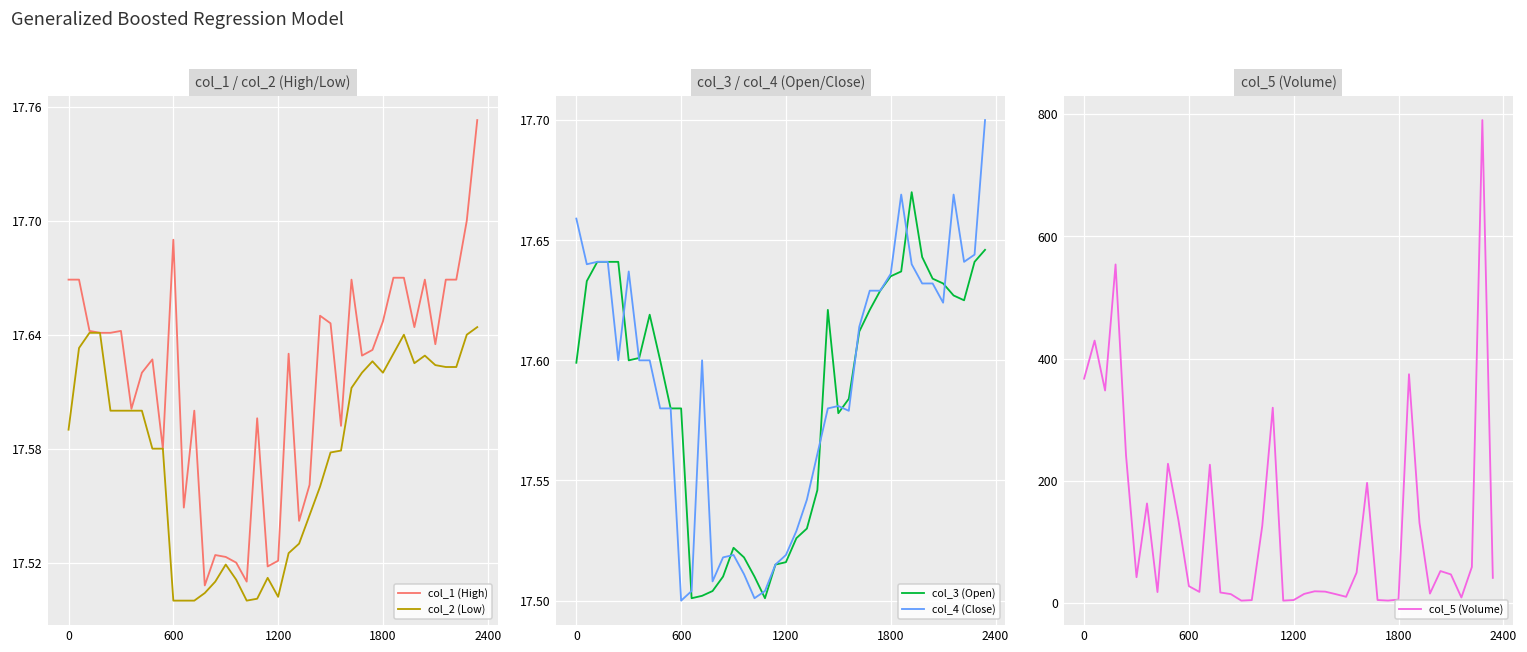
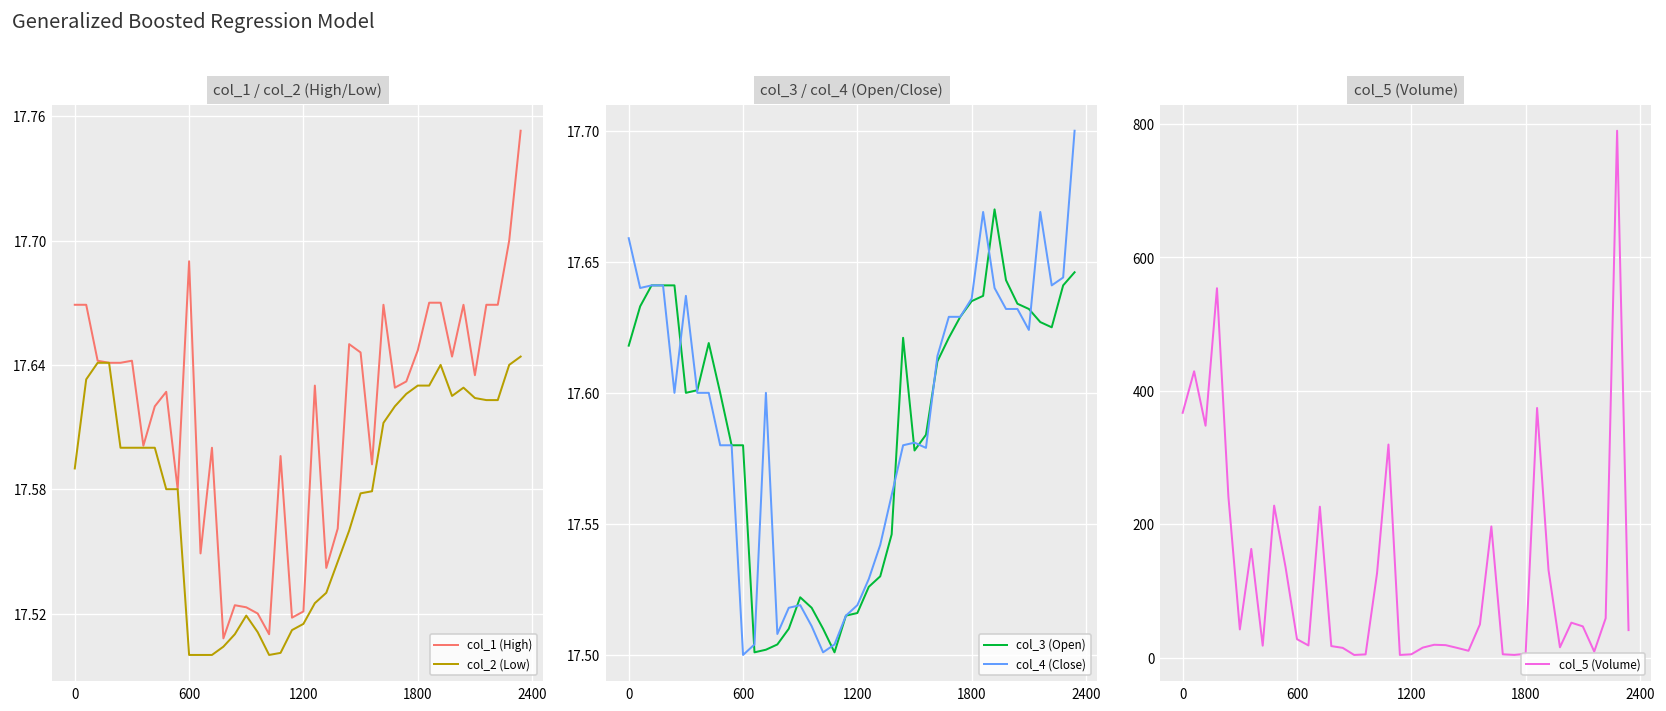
  {
    "col_1 / col_2 (High/Low)": {
      "col_1 (High)": {
        "0": 17.669,
        "600": 17.690,
        "1200": 17.521,
        "1800": 17.647
      },
      "col_2 (Low)": {
        "0": 17.590,
        "600": 17.500,
-       "1200": 17.502,
-       "1800": 17.62
+       "1200": 17.515,
+       "1800": 17.63
      }
    },
    "col_3 / col_4 (Open/Close)": {
      "col_3 (Open)": {
-       "0": 17.599,
+       "0": 17.618,
        "600": 17.580,
        "1200": 17.516
      },
      "col_4 (Close)": {
        "0": 17.659,
        "600": 17.500,
        "1200": 17.519
      }
    },
    "col_5 (Volume)": {
      "0": 370,
      "600": 30,
      "1200": 10
    }
  }
